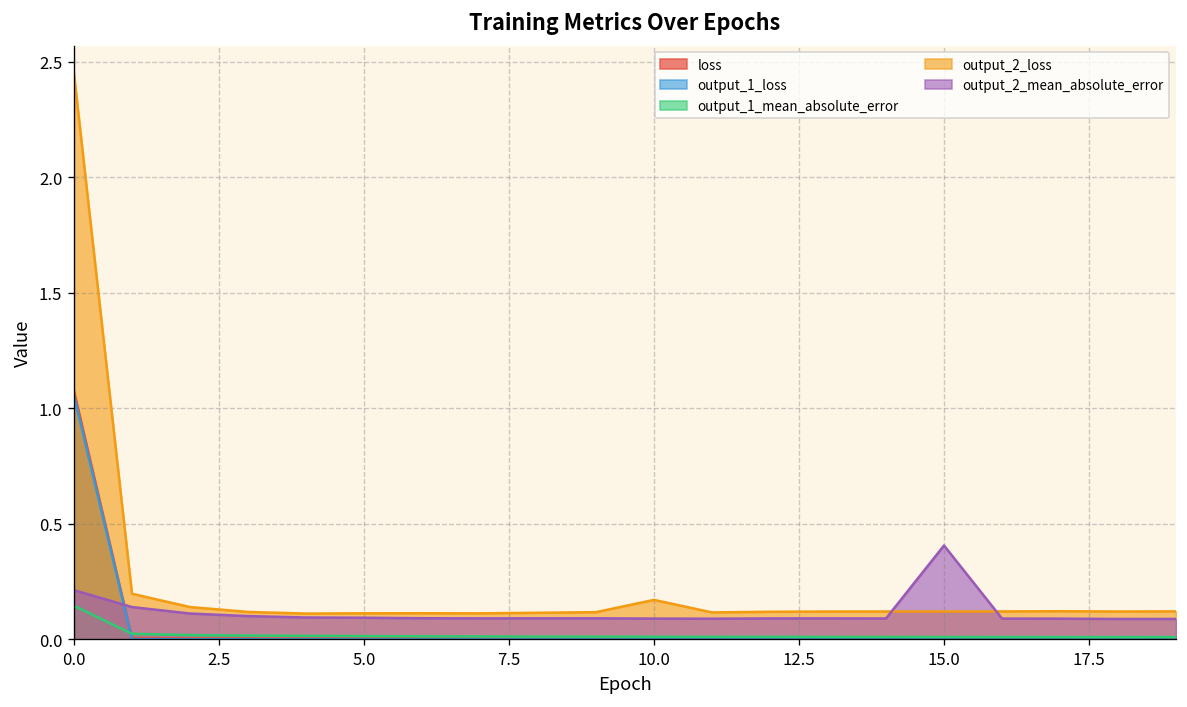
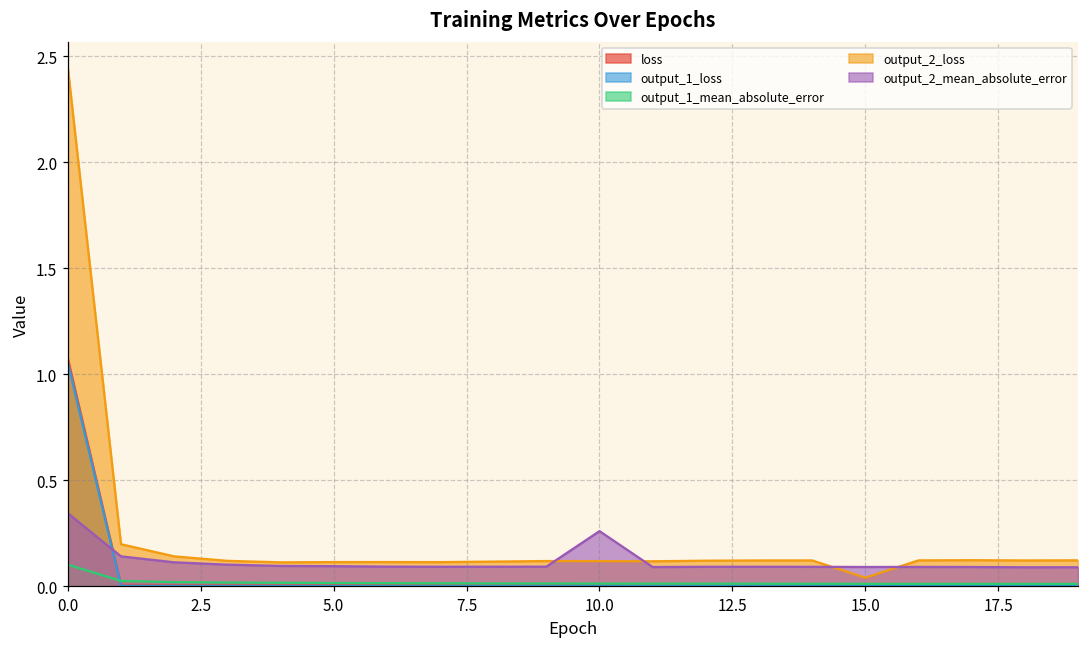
  {
    "loss": {
      "0.0": 1.07
    },
    "output_1_loss": {
      "0.0": 1.05
    },
    "output_1_mean_absolute_error": {
-     "0.0": 0.15
+     "0.0": 0.10
    },
    "output_2_loss": {
      "0.0": 2.45,
      "5.0": 0.11,
-     "10.0": 0.17,
-     "15.0": 0.12
+     "10.0": 0.12,
+     "15.0": 0.04
    },
    "output_2_mean_absolute_error": {
-     "0.0": 0.21,
+     "0.0": 0.34,
      "5.0": 0.09,
-     "10.0": 0.09,
-     "15.0": 0.41
+     "10.0": 0.26,
+     "15.0": 0.09
    }
  }
